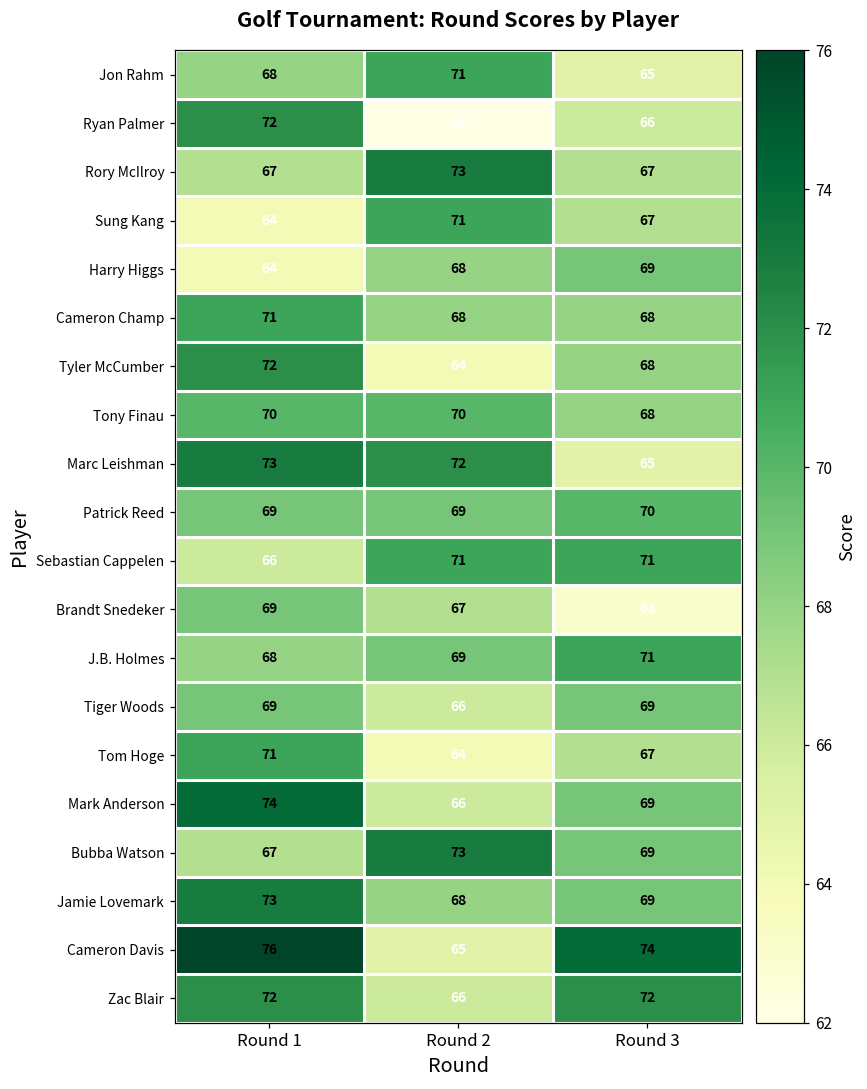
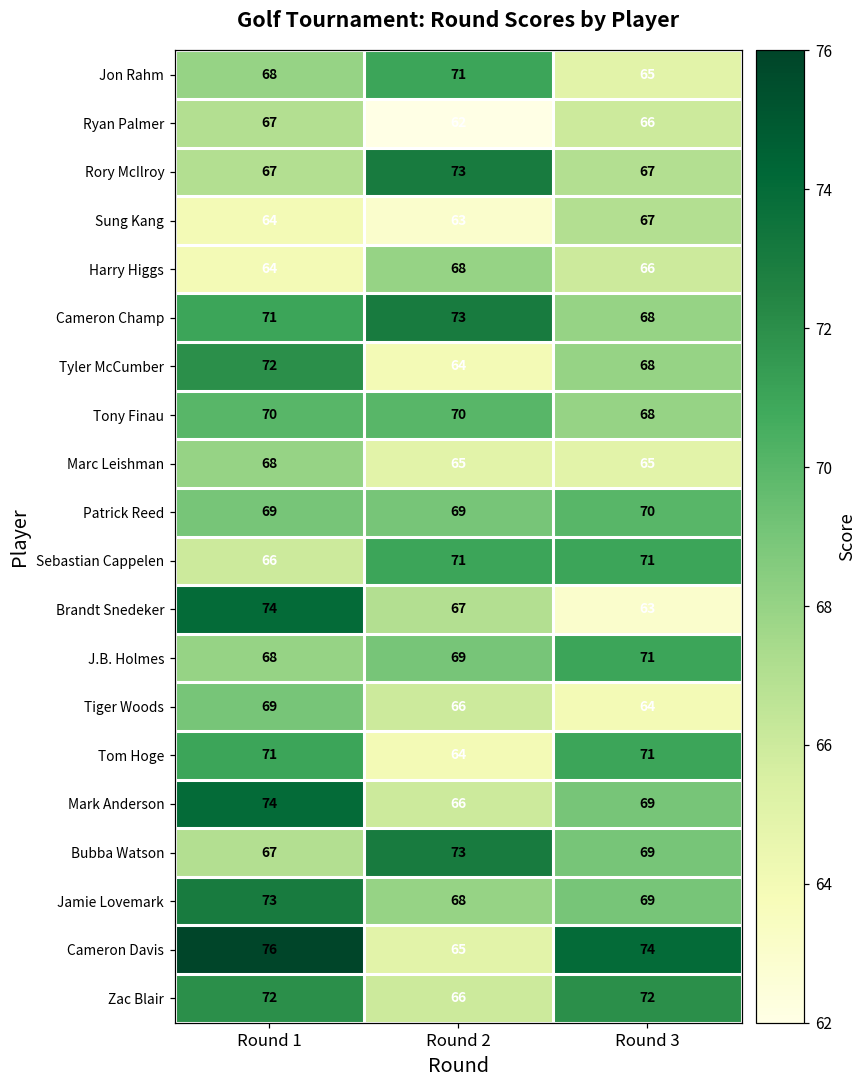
  {
    "Jon Rahm": {
      "Round 1": 68,
      "Round 2": 71,
      "Round 3": 65
    },
    "Ryan Palmer": {
-     "Round 1": 72,
+     "Round 1": 67,
      "Round 3": 66
    },
    "Rory McIlroy": {
      "Round 1": 67,
      "Round 2": 73,
      "Round 3": 67
    },
    "Sung Kang": {
      "Round 1": 64,
-     "Round 2": 71,
+     "Round 2": 63,
      "Round 3": 67
    },
    "Harry Higgs": {
      "Round 1": 64,
      "Round 2": 68,
-     "Round 3": 69
+     "Round 3": 66
    },
    "Cameron Champ": {
      "Round 1": 71,
-     "Round 2": 68,
+     "Round 2": 73,
      "Round 3": 68
    },
    "Tyler McCumber": {
      "Round 1": 72,
      "Round 2": 64,
      "Round 3": 68
    },
    "Tony Finau": {
      "Round 1": 70,
      "Round 2": 70,
      "Round 3": 68
    },
    "Marc Leishman": {
-     "Round 1": 73,
-     "Round 2": 72,
+     "Round 1": 68,
+     "Round 2": 65,
      "Round 3": 65
    },
    "Patrick Reed": {
      "Round 1": 69,
      "Round 2": 69,
      "Round 3": 70
    },
    "Sebastian Cappelen": {
      "Round 1": 66,
      "Round 2": 71,
      "Round 3": 71
    },
    "Brandt Snedeker": {
-     "Round 1": 69,
+     "Round 1": 74,
      "Round 2": 67,
      "Round 3": 63
    },
    "J.B. Holmes": {
      "Round 1": 68,
      "Round 2": 69,
      "Round 3": 71
    },
    "Tiger Woods": {
      "Round 1": 69,
      "Round 2": 66,
-     "Round 3": 69
+     "Round 3": 64
    },
    "Tom Hoge": {
      "Round 1": 71,
      "Round 2": 64,
-     "Round 3": 67
+     "Round 3": 71
    },
    "Mark Anderson": {
      "Round 1": 74,
      "Round 2": 66,
      "Round 3": 69
    },
    "Bubba Watson": {
      "Round 1": 67,
      "Round 2": 73,
      "Round 3": 69
    },
    "Jamie Lovemark": {
      "Round 1": 73,
      "Round 2": 68,
      "Round 3": 69
    },
    "Cameron Davis": {
      "Round 1": 76,
      "Round 2": 65,
      "Round 3": 74
    },
    "Zac Blair": {
      "Round 1": 72,
      "Round 2": 66,
      "Round 3": 72
    }
  }
